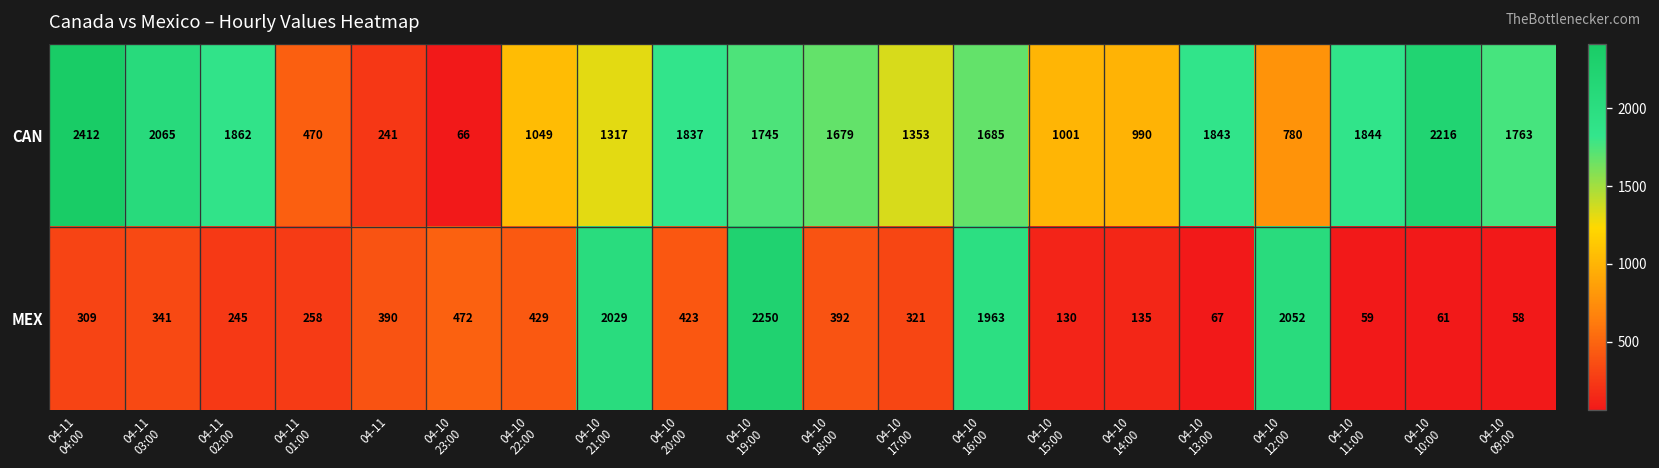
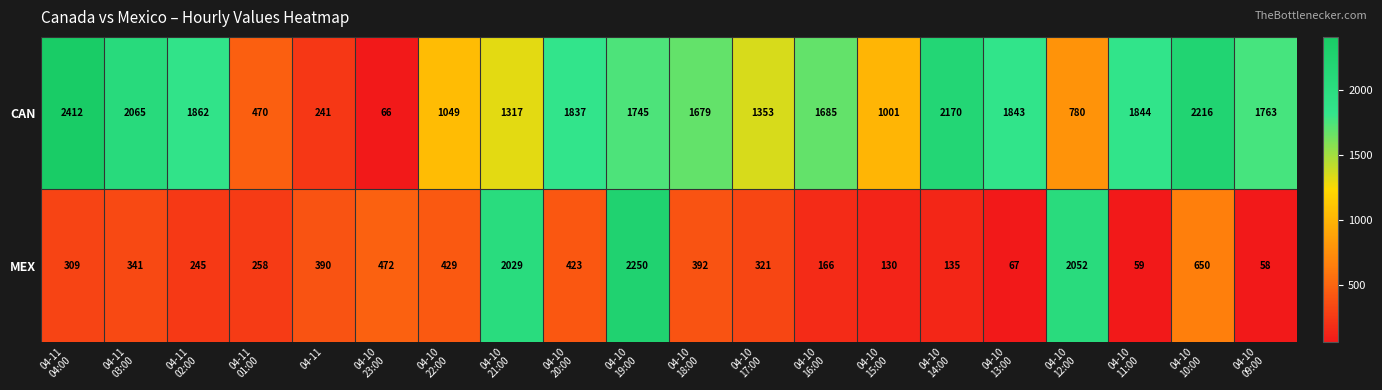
  {
    "CAN": {
      "04-11 04:00": 2412,
      "04-11 03:00": 2065,
      "04-11 02:00": 1862,
      "04-11 01:00": 470,
      "04-11": 241,
      "04-10 23:00": 66,
      "04-10 22:00": 1049,
      "04-10 21:00": 1317,
      "04-10 20:00": 1837,
      "04-10 19:00": 1745,
      "04-10 18:00": 1679,
      "04-10 17:00": 1353,
      "04-10 16:00": 1685,
      "04-10 15:00": 1001,
-     "04-10 14:00": 990,
+     "04-10 14:00": 2170,
      "04-10 13:00": 1843,
      "04-10 12:00": 780,
      "04-10 11:00": 1844,
      "04-10 10:00": 2216,
      "04-10 09:00": 1763
    },
    "MEX": {
      "04-11 04:00": 309,
      "04-11 03:00": 341,
      "04-11 02:00": 245,
      "04-11 01:00": 258,
      "04-11": 390,
      "04-10 23:00": 472,
      "04-10 22:00": 429,
      "04-10 21:00": 2029,
      "04-10 20:00": 423,
      "04-10 19:00": 2250,
      "04-10 18:00": 392,
      "04-10 17:00": 321,
-     "04-10 16:00": 1963,
+     "04-10 16:00": 166,
      "04-10 15:00": 130,
      "04-10 14:00": 135,
      "04-10 13:00": 67,
      "04-10 12:00": 2052,
      "04-10 11:00": 59,
-     "04-10 10:00": 61,
+     "04-10 10:00": 650,
      "04-10 09:00": 58
    }
  }
